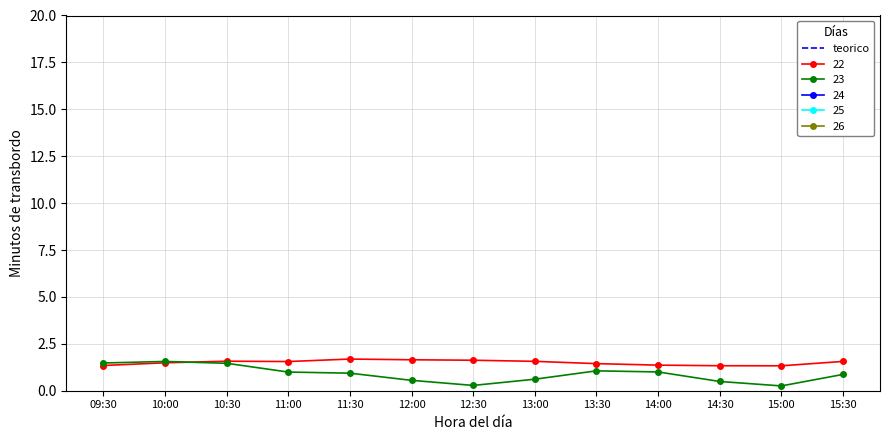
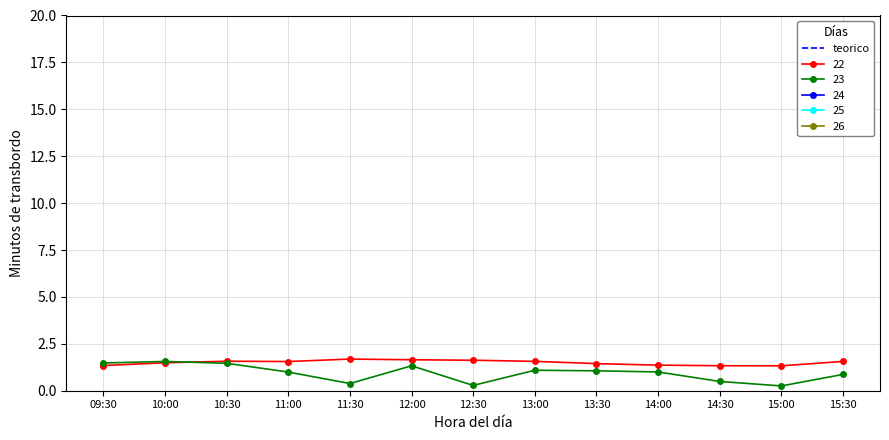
  {
    "22": {
      "11:00": 1.6,
      "11:30": 1.7,
      "12:00": 1.7,
      "12:30": 1.6,
      "13:00": 1.6,
      "13:30": 1.4,
      "14:00": 1.4,
      "14:30": 1.3,
      "15:00": 1.3,
      "15:30": 1.6
    },
    "23": {
      "11:00": 1.0,
-     "11:30": 0.9,
-     "12:00": 0.6,
+     "11:30": 0.4,
+     "12:00": 1.3,
      "12:30": 0.3,
-     "13:00": 0.6,
+     "13:00": 1.1,
      "13:30": 1.1,
      "14:00": 1.0,
      "14:30": 0.5,
      "15:00": 0.3,
      "15:30": 0.9
    }
  }
